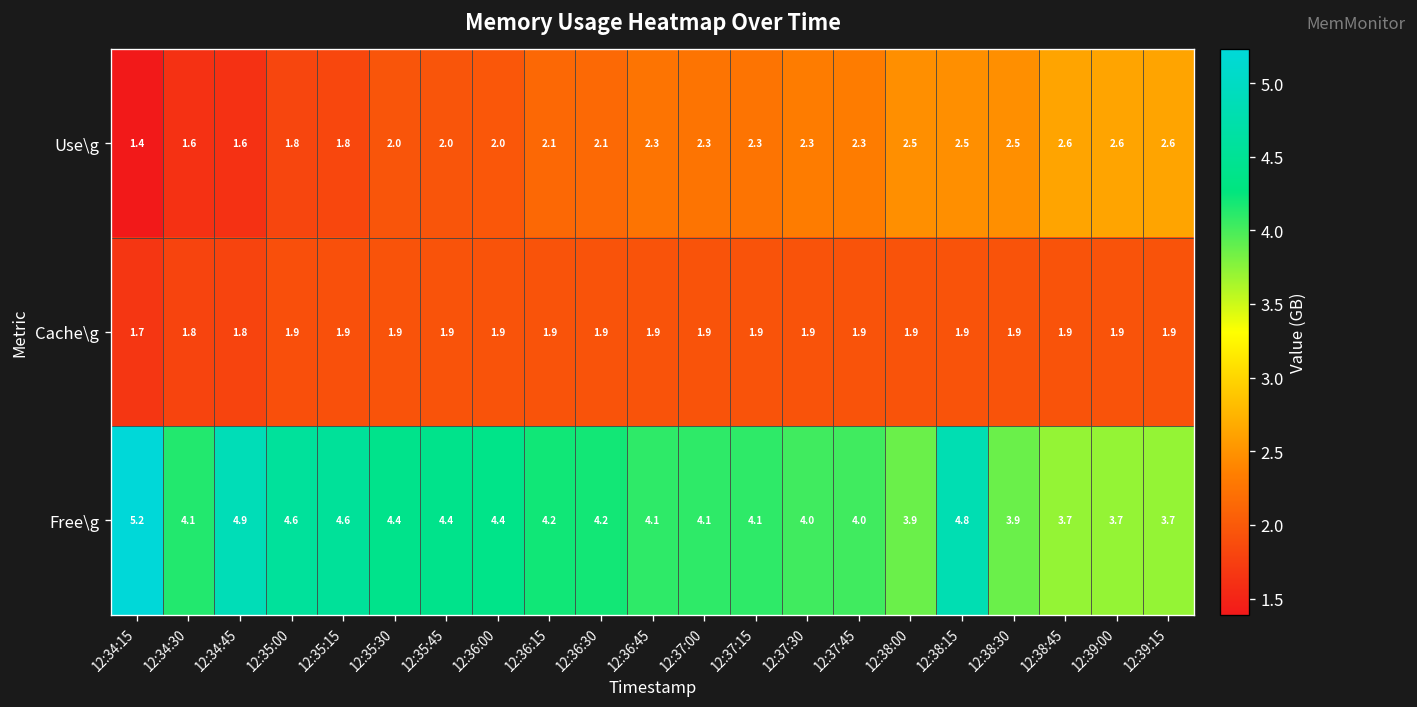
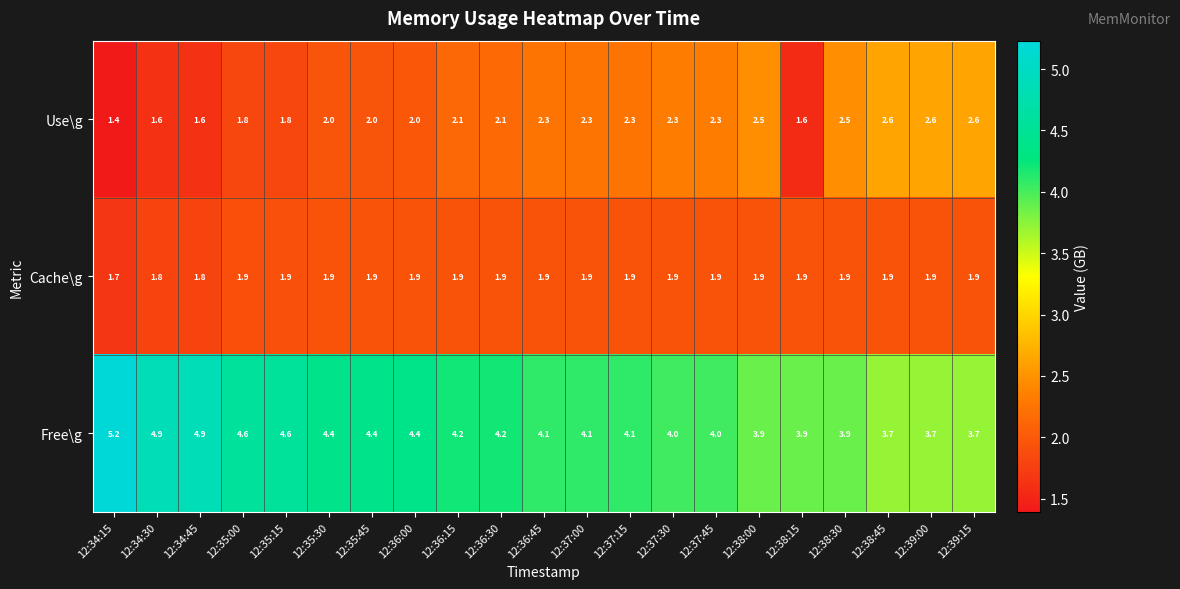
  {
    "Use\\g": {
      "12:34:15": 1.4,
      "12:34:30": 1.6,
      "12:34:45": 1.6,
      "12:35:00": 1.8,
      "12:35:15": 1.8,
      "12:35:30": 2.0,
      "12:35:45": 2.0,
      "12:36:00": 2.0,
      "12:36:15": 2.1,
      "12:36:30": 2.1,
      "12:36:45": 2.3,
      "12:37:00": 2.3,
      "12:37:15": 2.3,
      "12:37:30": 2.3,
      "12:37:45": 2.3,
      "12:38:00": 2.5,
-     "12:38:15": 2.5,
+     "12:38:15": 1.6,
      "12:38:30": 2.5,
      "12:38:45": 2.6,
      "12:39:00": 2.6,
      "12:39:15": 2.6
    },
    "Cache\\g": {
      "12:34:15": 1.7,
      "12:34:30": 1.8,
      "12:34:45": 1.8,
      "12:35:00": 1.9,
      "12:35:15": 1.9,
      "12:35:30": 1.9,
      "12:35:45": 1.9,
      "12:36:00": 1.9,
      "12:36:15": 1.9,
      "12:36:30": 1.9,
      "12:36:45": 1.9,
      "12:37:00": 1.9,
      "12:37:15": 1.9,
      "12:37:30": 1.9,
      "12:37:45": 1.9,
      "12:38:00": 1.9,
      "12:38:15": 1.9,
      "12:38:30": 1.9,
      "12:38:45": 1.9,
      "12:39:00": 1.9,
      "12:39:15": 1.9
    },
    "Free\\g": {
      "12:34:15": 5.2,
-     "12:34:30": 4.1,
+     "12:34:30": 4.9,
      "12:34:45": 4.9,
      "12:35:00": 4.6,
      "12:35:15": 4.6,
      "12:35:30": 4.4,
      "12:35:45": 4.4,
      "12:36:00": 4.4,
      "12:36:15": 4.2,
      "12:36:30": 4.2,
      "12:36:45": 4.1,
      "12:37:00": 4.1,
      "12:37:15": 4.1,
      "12:37:30": 4.0,
      "12:37:45": 4.0,
      "12:38:00": 3.9,
-     "12:38:15": 4.8,
+     "12:38:15": 3.9,
      "12:38:30": 3.9,
      "12:38:45": 3.7,
      "12:39:00": 3.7,
      "12:39:15": 3.7
    }
  }
